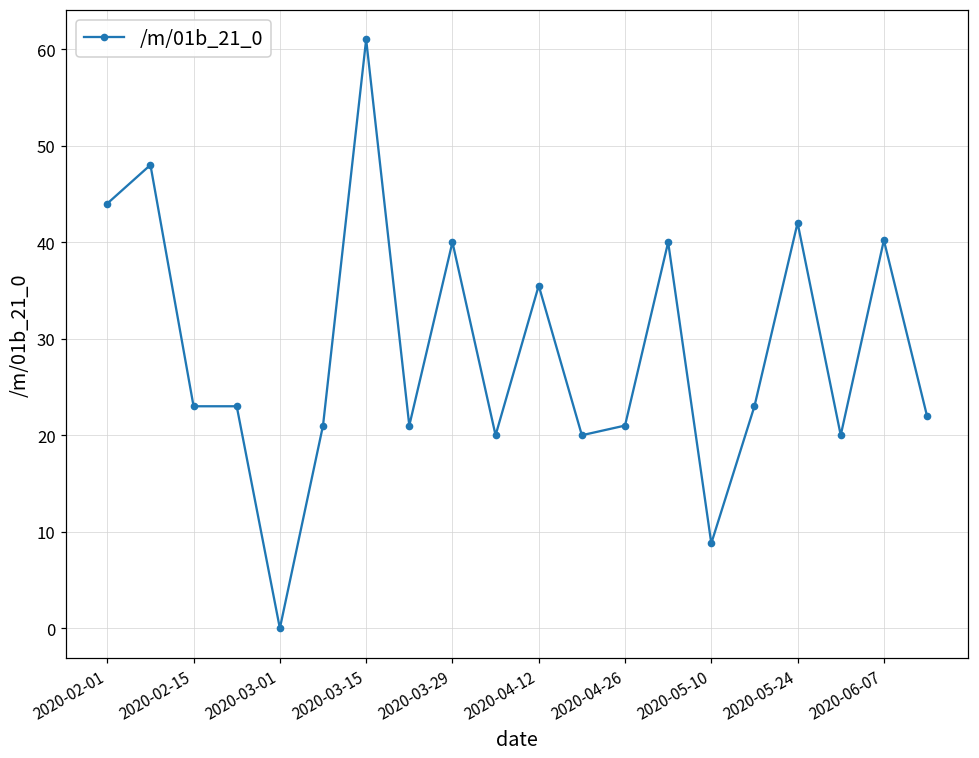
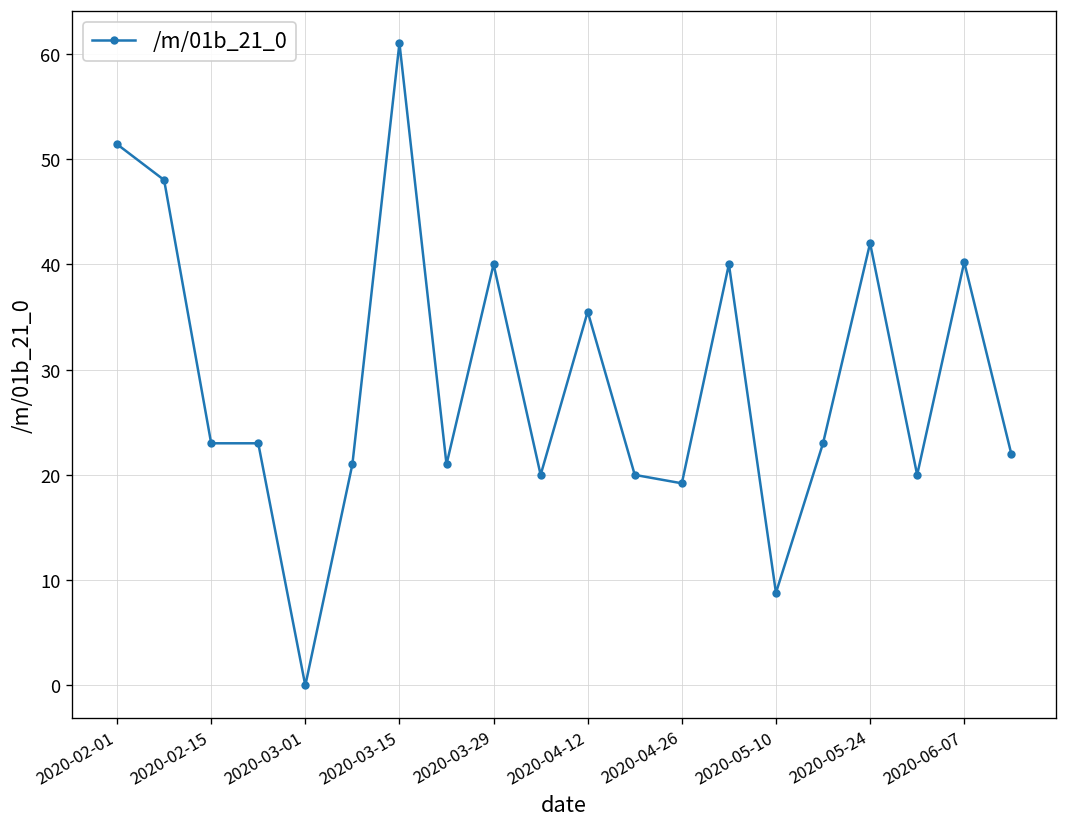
  {
-   "2020-02-01": 44,
+   "2020-02-01": 51,
    "2020-02-15": 23,
    "2020-03-01": 0,
    "2020-03-15": 61,
    "2020-03-29": 40,
    "2020-04-12": 36,
-   "2020-04-26": 21,
+   "2020-04-26": 19,
    "2020-05-10": 9,
    "2020-05-24": 42,
    "2020-06-07": 40
  }
